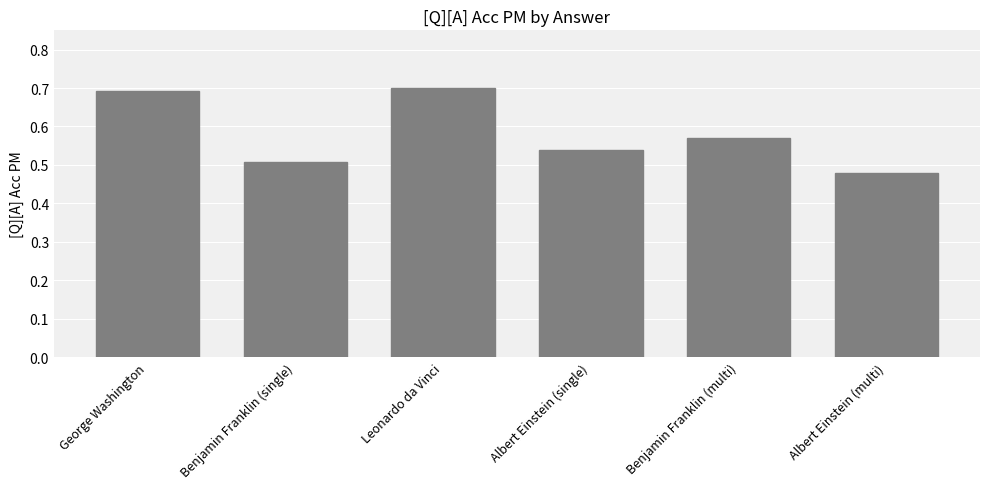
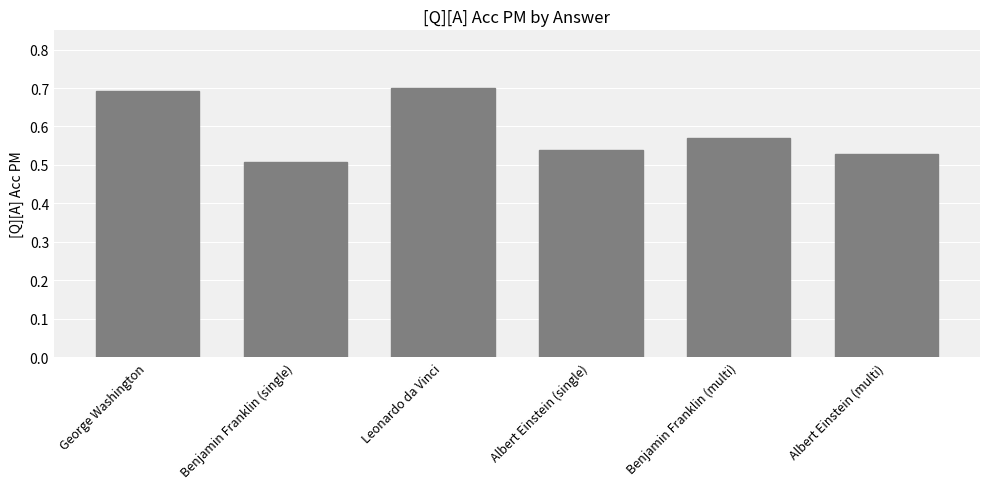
  {
    "George Washington": 0.69,
    "Benjamin Franklin (single)": 0.51,
    "Leonardo da Vinci": 0.70,
    "Albert Einstein (single)": 0.54,
    "Benjamin Franklin (multi)": 0.57,
-   "Albert Einstein (multi)": 0.48
+   "Albert Einstein (multi)": 0.53
  }
